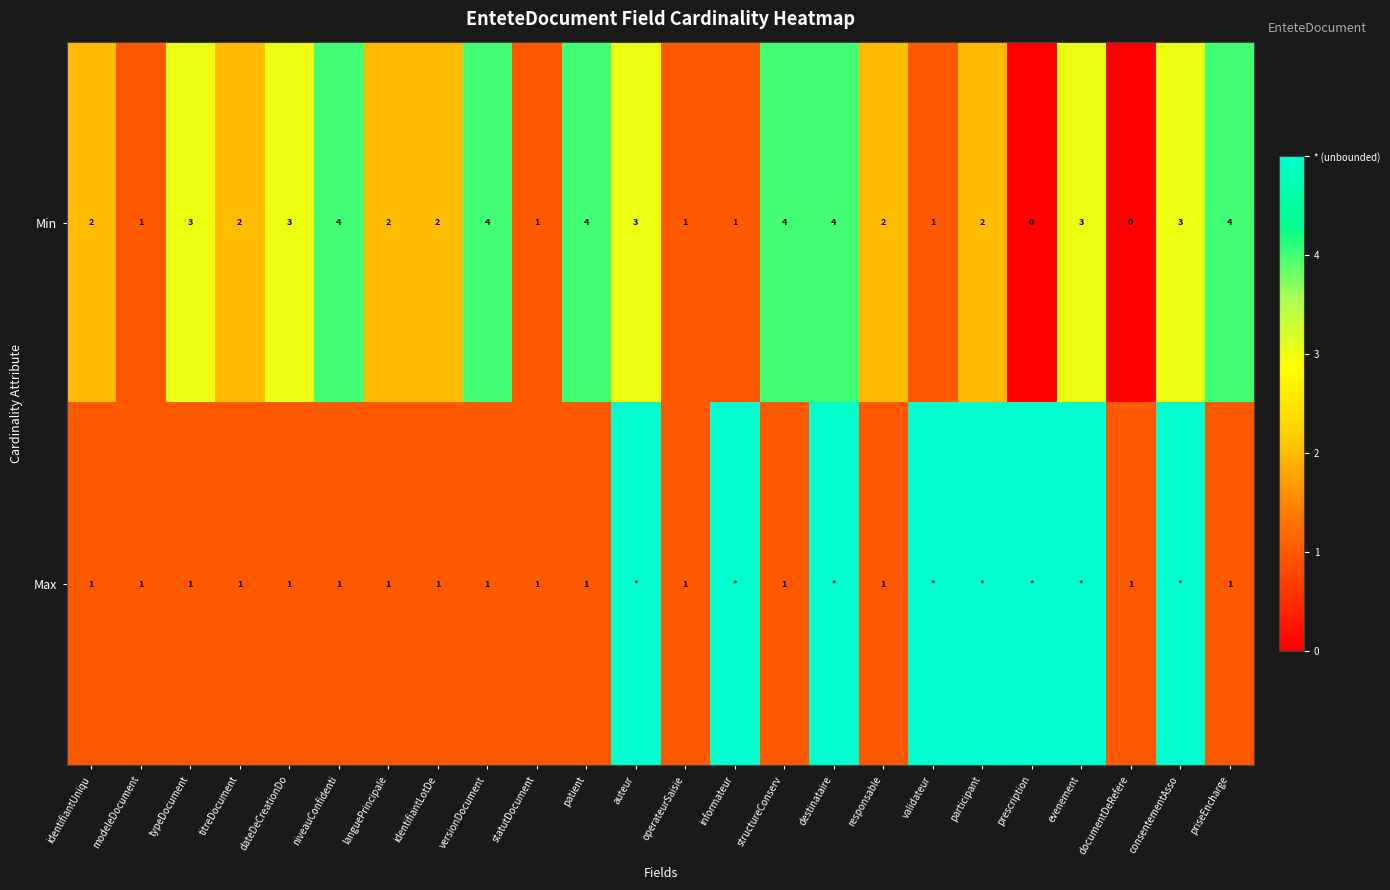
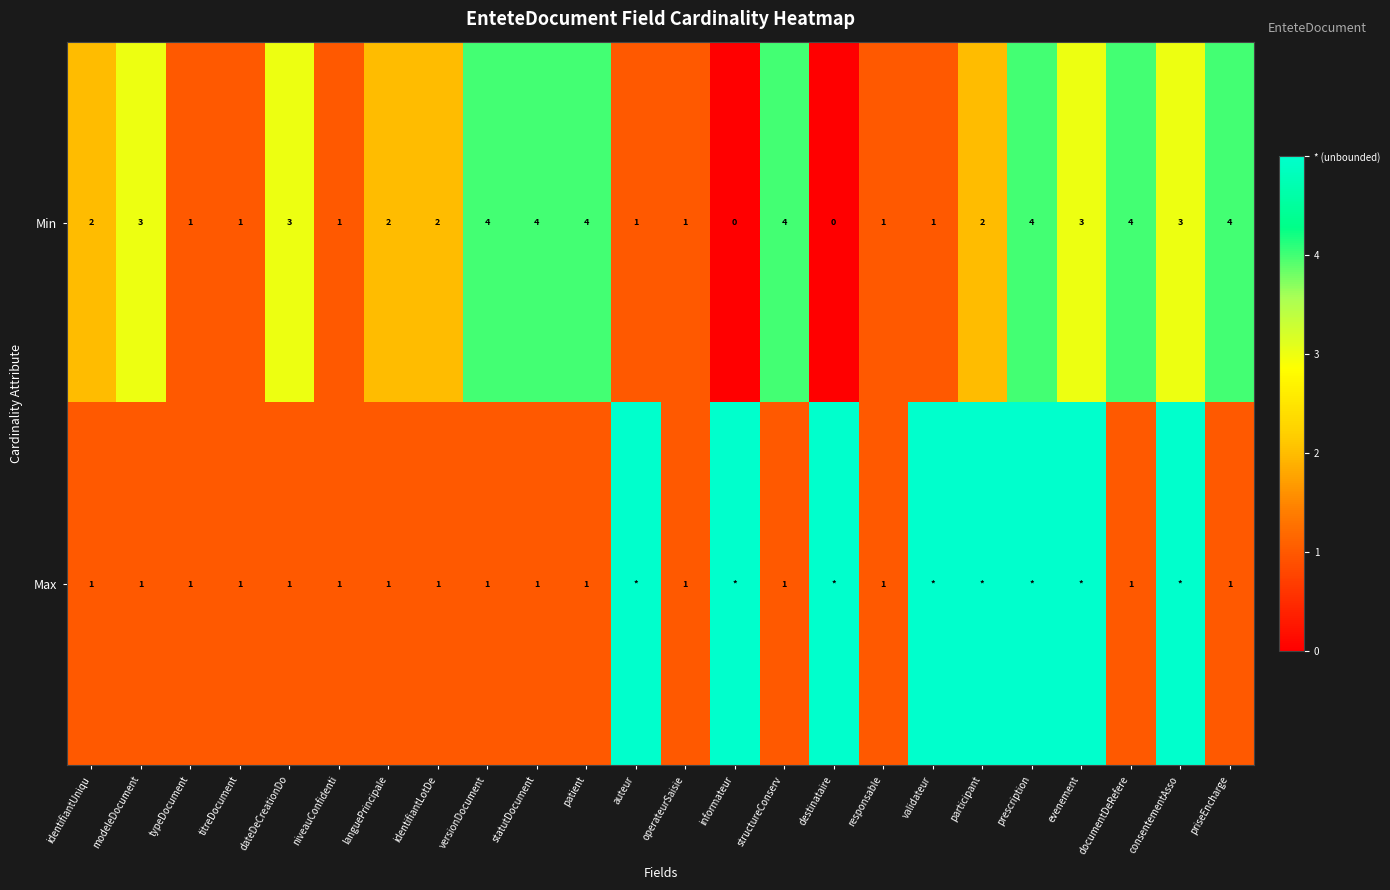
  {
    "Min": {
      "identifiantUniqu": 2,
-     "modeleDocument": 1,
-     "typeDocument": 3,
-     "titreDocument": 2,
+     "modeleDocument": 3,
+     "typeDocument": 1,
+     "titreDocument": 1,
      "dateDeCreationDo": 3,
-     "niveauConfidenti": 4,
+     "niveauConfidenti": 1,
      "languePrincipale": 2,
      "identifiantLotDe": 2,
      "versionDocument": 4,
-     "statutDocument": 1,
+     "statutDocument": 4,
      "patient": 4,
-     "auteur": 3,
+     "auteur": 1,
      "operateurSaisie": 1,
-     "informateur": 1,
+     "informateur": 0,
      "structureConserv": 4,
-     "destinataire": 4,
-     "responsable": 2,
+     "destinataire": 0,
+     "responsable": 1,
      "validateur": 1,
      "participant": 2,
-     "prescription": 0,
+     "prescription": 4,
      "evenement": 3,
-     "documentDeRefere": 0,
+     "documentDeRefere": 4,
      "consentementAsso": 3,
      "priseEncharge": 4
    },
    "Max": {
      "identifiantUniqu": 1,
      "modeleDocument": 1,
      "typeDocument": 1,
      "titreDocument": 1,
      "dateDeCreationDo": 1,
      "niveauConfidenti": 1,
      "languePrincipale": 1,
      "identifiantLotDe": 1,
      "versionDocument": 1,
      "statutDocument": 1,
      "patient": 1,
      "operateurSaisie": 1,
      "structureConserv": 1,
      "responsable": 1,
      "documentDeRefere": 1,
      "priseEncharge": 1
    }
  }
